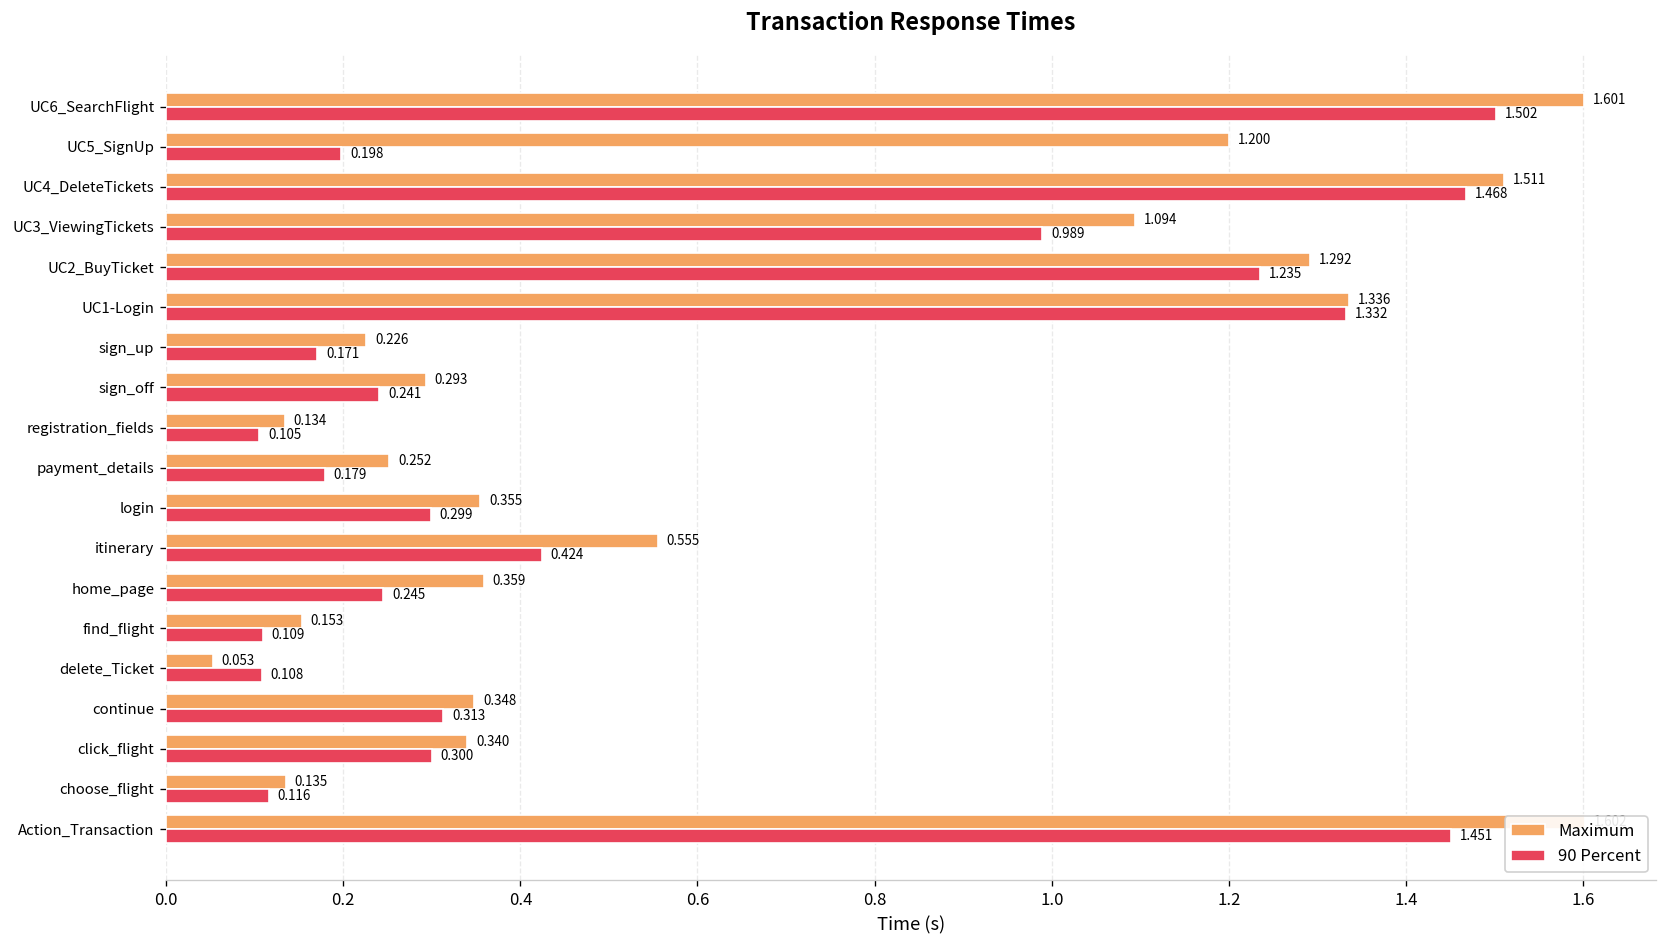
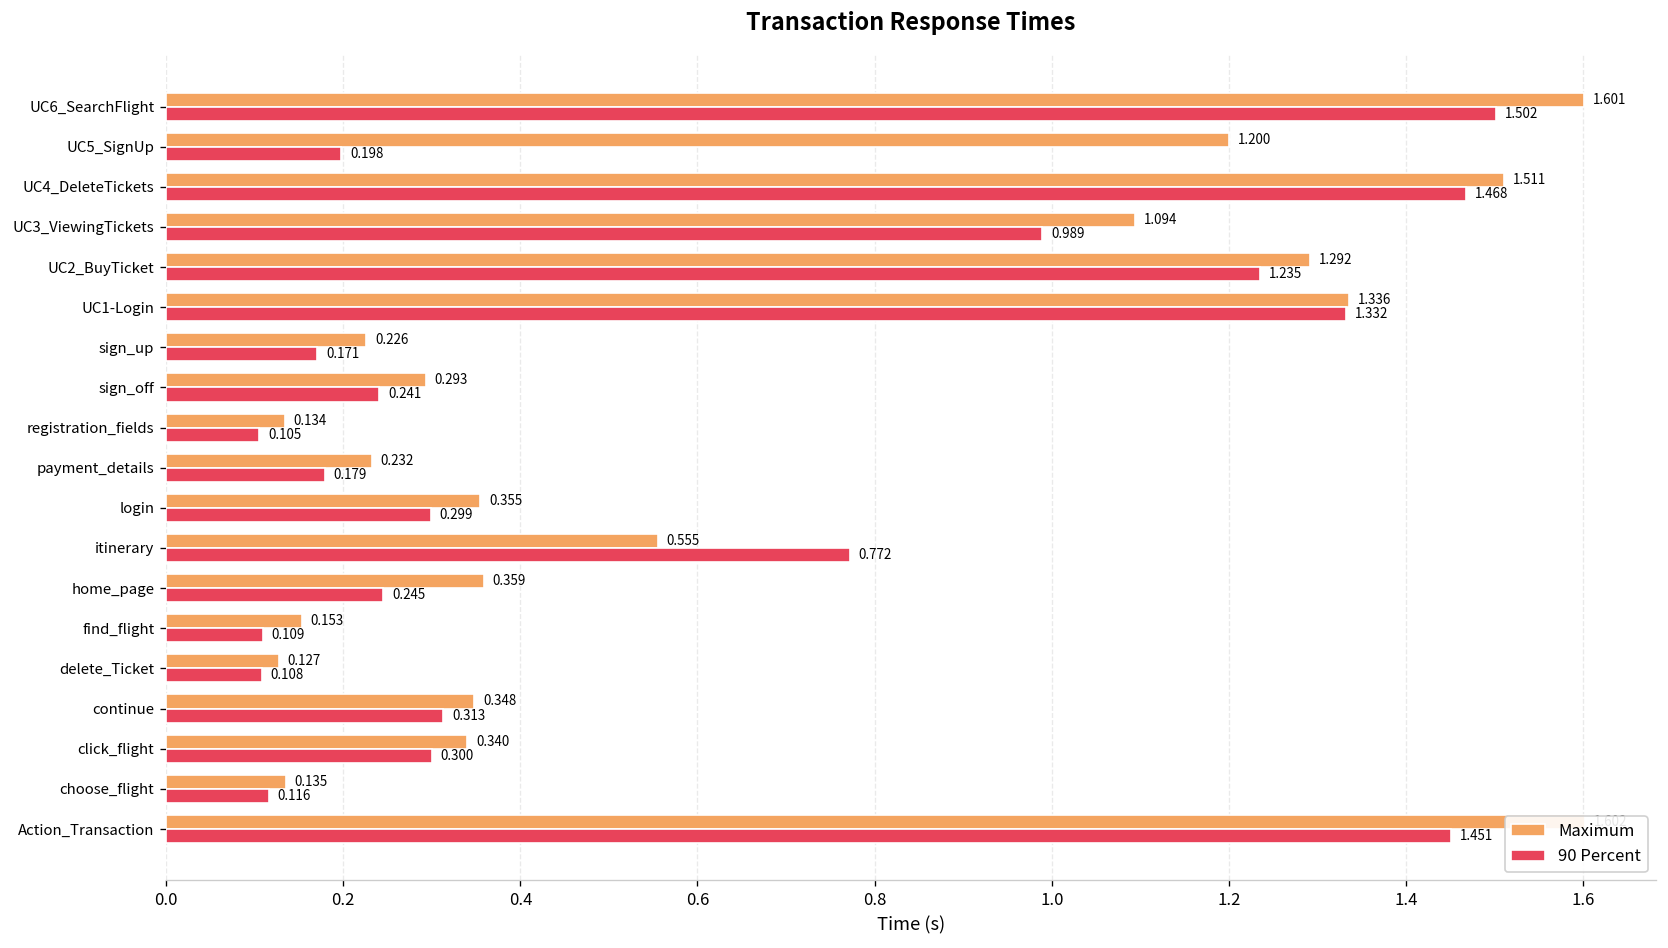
  {
    "Maximum": {
      "UC6_SearchFlight": 1.601,
      "UC5_SignUp": 1.200,
      "UC4_DeleteTickets": 1.511,
      "UC3_ViewingTickets": 1.094,
      "UC2_BuyTicket": 1.292,
      "UC1-Login": 1.336,
      "sign_up": 0.226,
      "sign_off": 0.293,
      "registration_fields": 0.134,
-     "payment_details": 0.252,
+     "payment_details": 0.232,
      "login": 0.355,
      "itinerary": 0.555,
      "home_page": 0.359,
      "find_flight": 0.153,
-     "delete_Ticket": 0.053,
+     "delete_Ticket": 0.127,
      "continue": 0.348,
      "click_flight": 0.340,
      "choose_flight": 0.135
    },
    "90 Percent": {
      "UC6_SearchFlight": 1.502,
      "UC5_SignUp": 0.198,
      "UC4_DeleteTickets": 1.468,
      "UC3_ViewingTickets": 0.989,
      "UC2_BuyTicket": 1.235,
      "UC1-Login": 1.332,
      "sign_up": 0.171,
      "sign_off": 0.241,
      "registration_fields": 0.105,
      "payment_details": 0.179,
      "login": 0.299,
-     "itinerary": 0.424,
+     "itinerary": 0.772,
      "home_page": 0.245,
      "find_flight": 0.109,
      "delete_Ticket": 0.108,
      "continue": 0.313,
      "click_flight": 0.300,
      "choose_flight": 0.116,
      "Action_Transaction": 1.451
    }
  }
